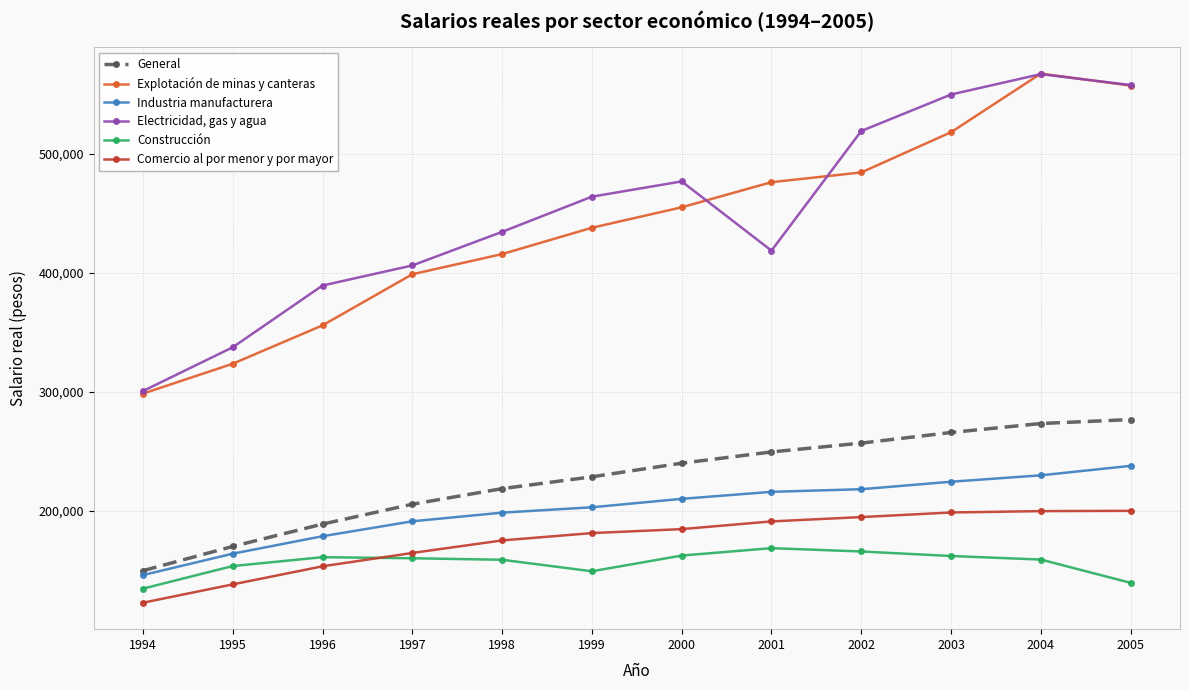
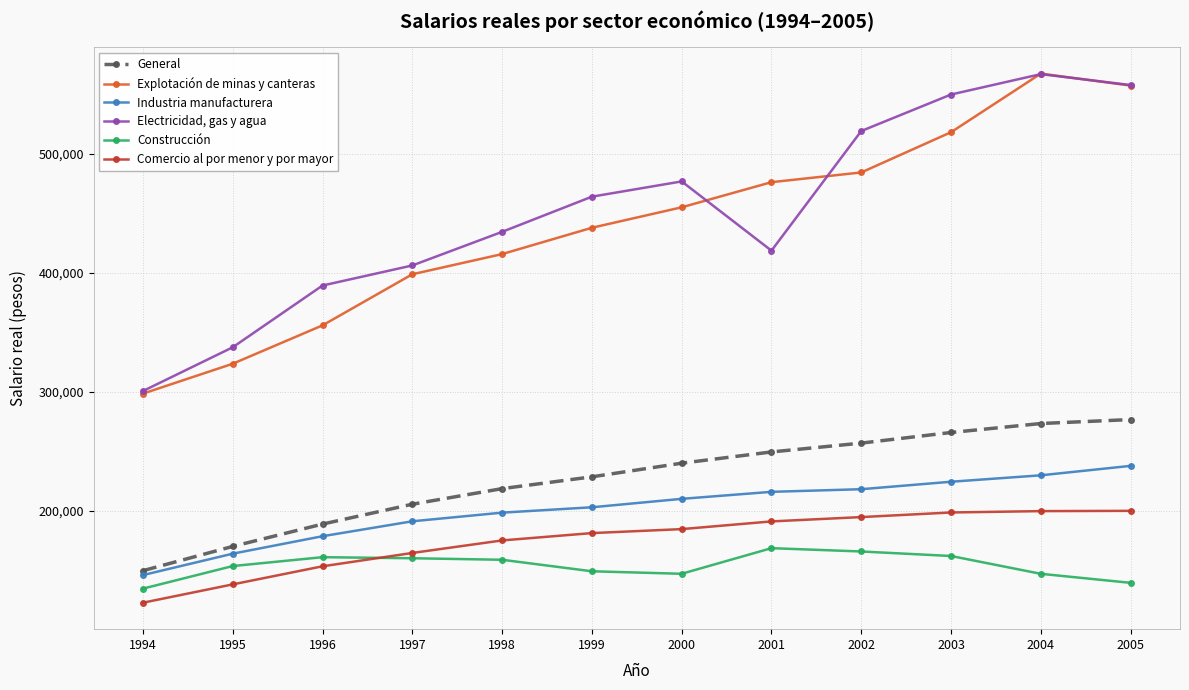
  {
    "General": {
      "1994": "150,000",
      "1995": "170,000",
      "1996": "189,000",
      "1997": "206,000",
      "1998": "219,000",
      "1999": "229,000",
      "2000": "240,000",
      "2001": "249,000",
      "2002": "257,000",
      "2003": "266,000",
      "2004": "273,000",
      "2005": "277,000"
    },
    "Industria manufacturera": {
      "1994": "146,000",
      "1995": "164,000",
      "1996": "179,000",
      "1997": "191,000",
      "1998": "198,000",
      "1999": "203,000",
      "2000": "210,000",
      "2001": "216,000",
      "2002": "218,000",
      "2003": "224,000",
      "2004": "230,000",
      "2005": "238,000"
    },
    "Electricidad, gas y agua": {
      "1994": "301,000",
      "1995": "337,000",
      "1996": "389,000",
      "1997": "406,000",
      "1998": "434,000",
      "1999": "464,000",
      "2000": "477,000",
      "2001": "419,000",
      "2002": "519,000",
      "2003": "550,000"
    },
    "Construcción": {
      "1994": "135,000",
      "1995": "154,000",
      "1996": "161,000",
      "1997": "160,000",
      "1998": "159,000",
      "1999": "149,000",
-     "2000": "162,000",
+     "2000": "147,000",
      "2001": "169,000",
      "2002": "166,000",
      "2003": "162,000",
-     "2004": "159,000",
+     "2004": "147,000",
      "2005": "139,000"
    }
  }
